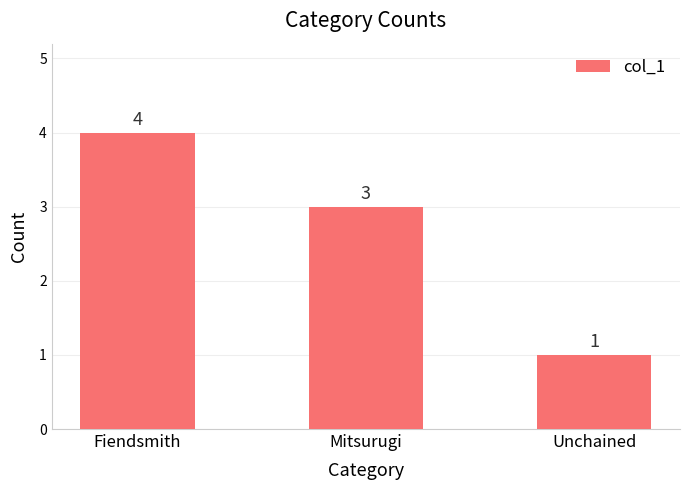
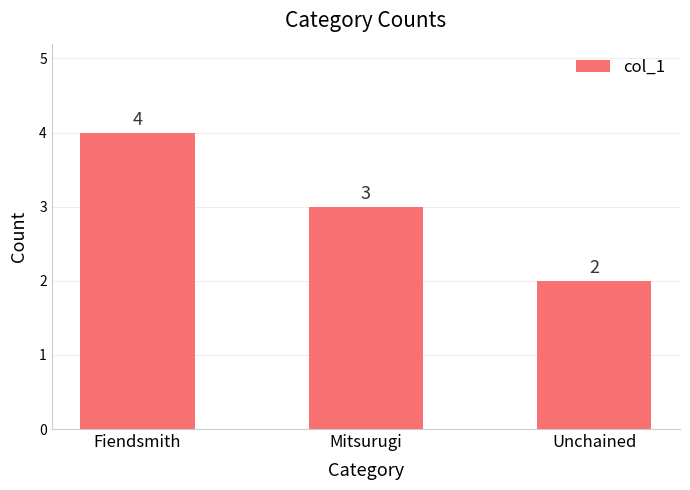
  {
    "Fiendsmith": 4,
    "Mitsurugi": 3,
-   "Unchained": 1
+   "Unchained": 2
  }
